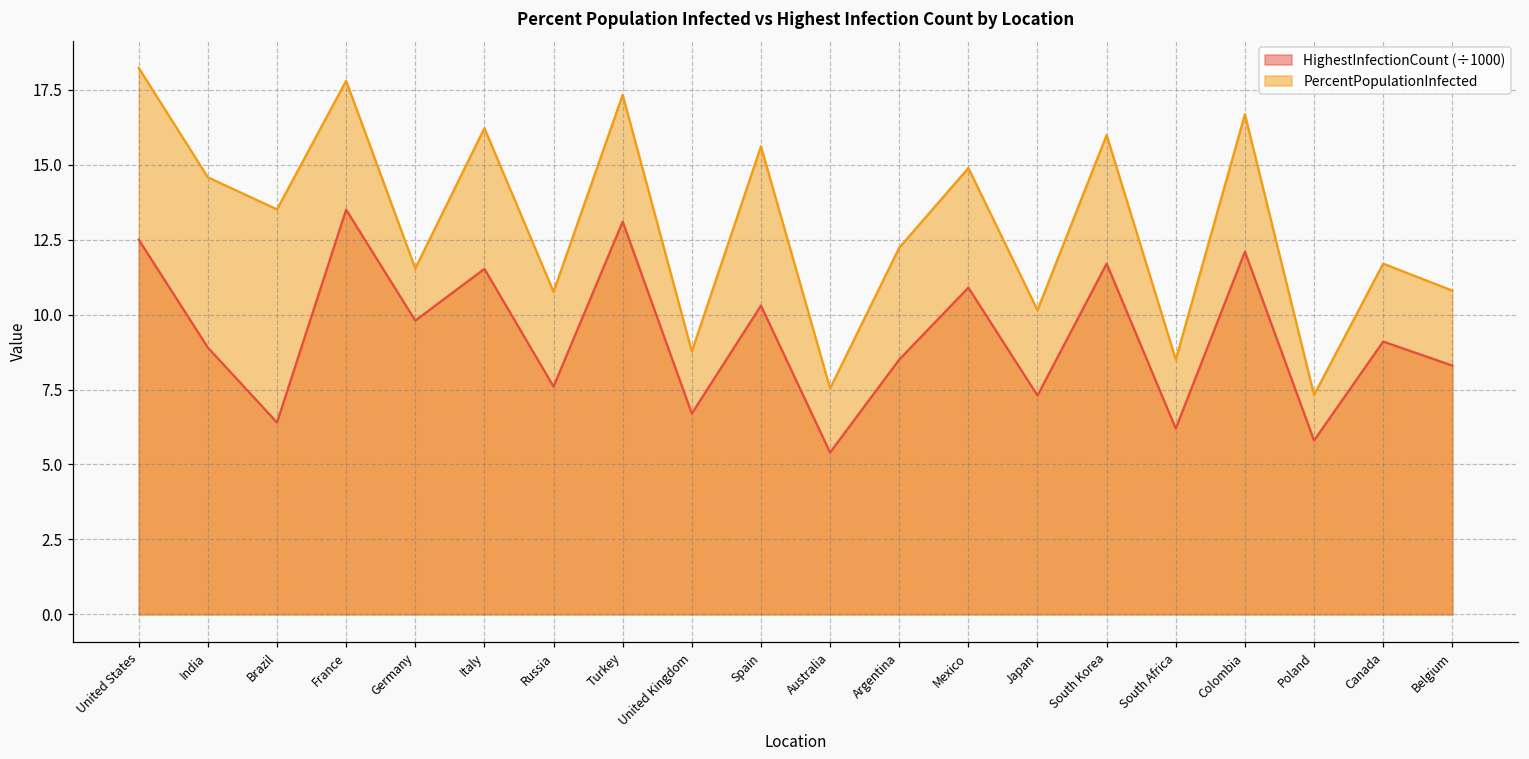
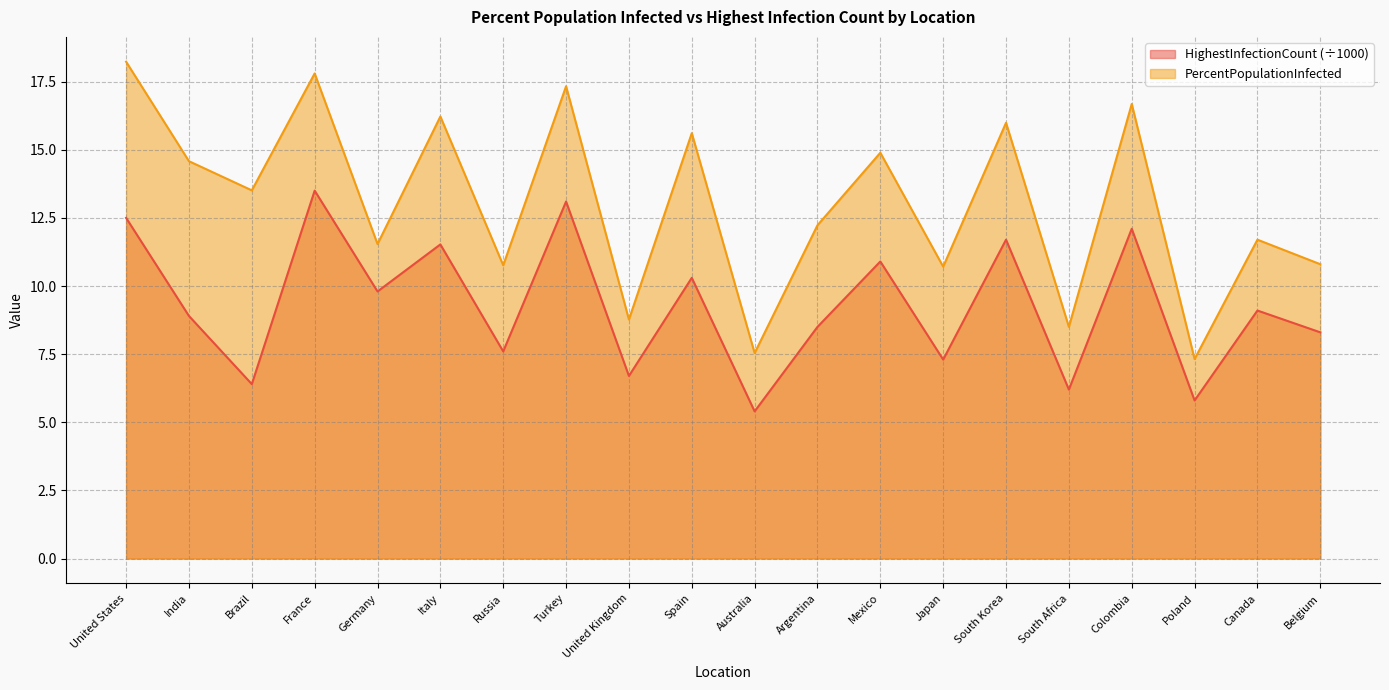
  {
    "HighestInfectionCount (÷1000)": {
      "United States": 12.5,
      "India": 8.9,
      "Brazil": 6.4,
      "France": 13.5,
      "Germany": 9.8,
      "Italy": 11.5,
      "Russia": 7.6,
      "Turkey": 13.1,
      "United Kingdom": 6.7,
      "Spain": 10.3,
      "Australia": 5.4,
      "Argentina": 8.5,
      "Mexico": 10.9,
      "Japan": 7.3,
      "South Korea": 11.7,
      "South Africa": 6.2,
      "Colombia": 12.1,
      "Poland": 5.8,
      "Canada": 9.1,
      "Belgium": 8.3
    },
    "PercentPopulationInfected": {
      "United States": 18.2,
      "India": 14.6,
      "Brazil": 13.5,
      "France": 17.8,
      "Germany": 11.5,
      "Italy": 16.2,
      "Russia": 10.8,
      "Turkey": 17.3,
      "United Kingdom": 8.8,
      "Spain": 15.6,
      "Australia": 7.5,
      "Argentina": 12.2,
      "Mexico": 14.9,
-     "Japan": 10.2,
+     "Japan": 10.7,
      "South Korea": 16.0,
      "South Africa": 8.5,
      "Colombia": 16.7,
      "Poland": 7.3,
      "Canada": 11.7,
      "Belgium": 10.8
    }
  }
